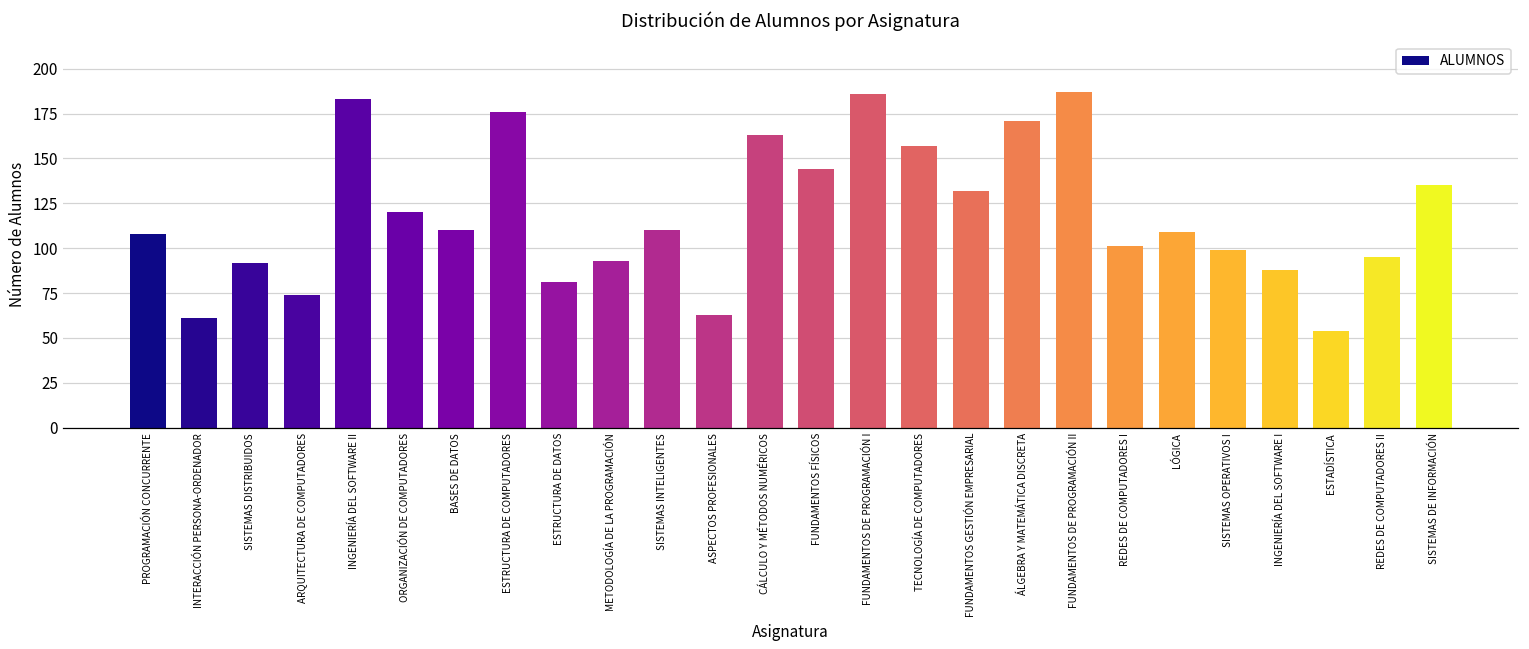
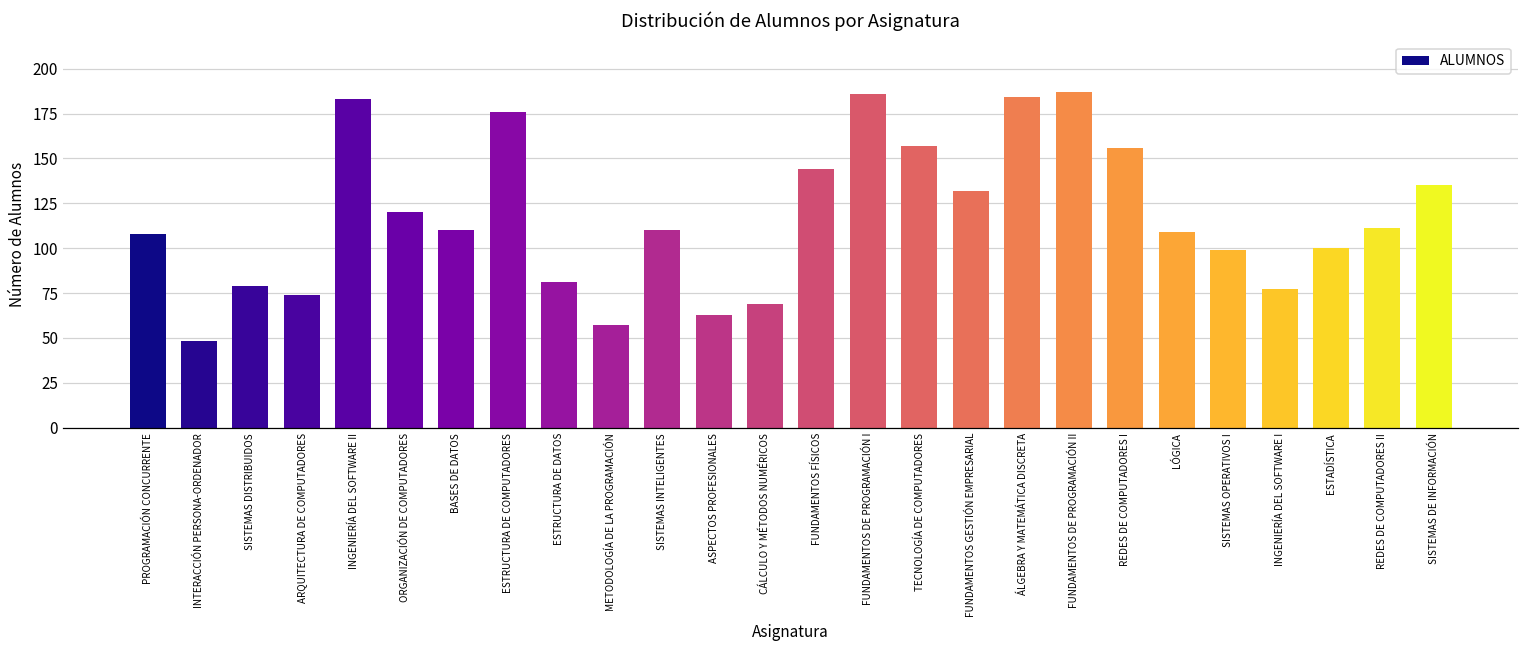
  {
    "PROGRAMACIÓN CONCURRENTE": 108,
-   "INTERACCIÓN PERSONA-ORDENADOR": 61,
-   "SISTEMAS DISTRIBUIDOS": 92,
+   "INTERACCIÓN PERSONA-ORDENADOR": 48,
+   "SISTEMAS DISTRIBUIDOS": 79,
    "ARQUITECTURA DE COMPUTADORES": 74,
    "INGENIERÍA DEL SOFTWARE II": 183,
    "ORGANIZACIÓN DE COMPUTADORES": 120,
    "BASES DE DATOS": 110,
    "ESTRUCTURA DE COMPUTADORES": 176,
    "ESTRUCTURA DE DATOS": 81,
-   "METODOLOGÍA DE LA PROGRAMACIÓN": 93,
+   "METODOLOGÍA DE LA PROGRAMACIÓN": 57,
    "SISTEMAS INTELIGENTES": 110,
    "ASPECTOS PROFESIONALES": 63,
-   "CÁLCULO Y MÉTODOS NUMÉRICOS": 163,
+   "CÁLCULO Y MÉTODOS NUMÉRICOS": 69,
    "FUNDAMENTOS FÍSICOS": 144,
    "FUNDAMENTOS DE PROGRAMACIÓN I": 186,
    "TECNOLOGÍA DE COMPUTADORES": 157,
    "FUNDAMENTOS GESTIÓN EMPRESARIAL": 132,
-   "ÁLGEBRA Y MATEMÁTICA DISCRETA": 171,
+   "ÁLGEBRA Y MATEMÁTICA DISCRETA": 184,
    "FUNDAMENTOS DE PROGRAMACIÓN II": 187,
-   "REDES DE COMPUTADORES I": 101,
+   "REDES DE COMPUTADORES I": 156,
    "LÓGICA": 109,
    "SISTEMAS OPERATIVOS I": 99,
-   "INGENIERÍA DEL SOFTWARE I": 88,
-   "ESTADÍSTICA": 54,
-   "REDES DE COMPUTADORES II": 95,
+   "INGENIERÍA DEL SOFTWARE I": 77,
+   "ESTADÍSTICA": 100,
+   "REDES DE COMPUTADORES II": 111,
    "SISTEMAS DE INFORMACIÓN": 135
  }
